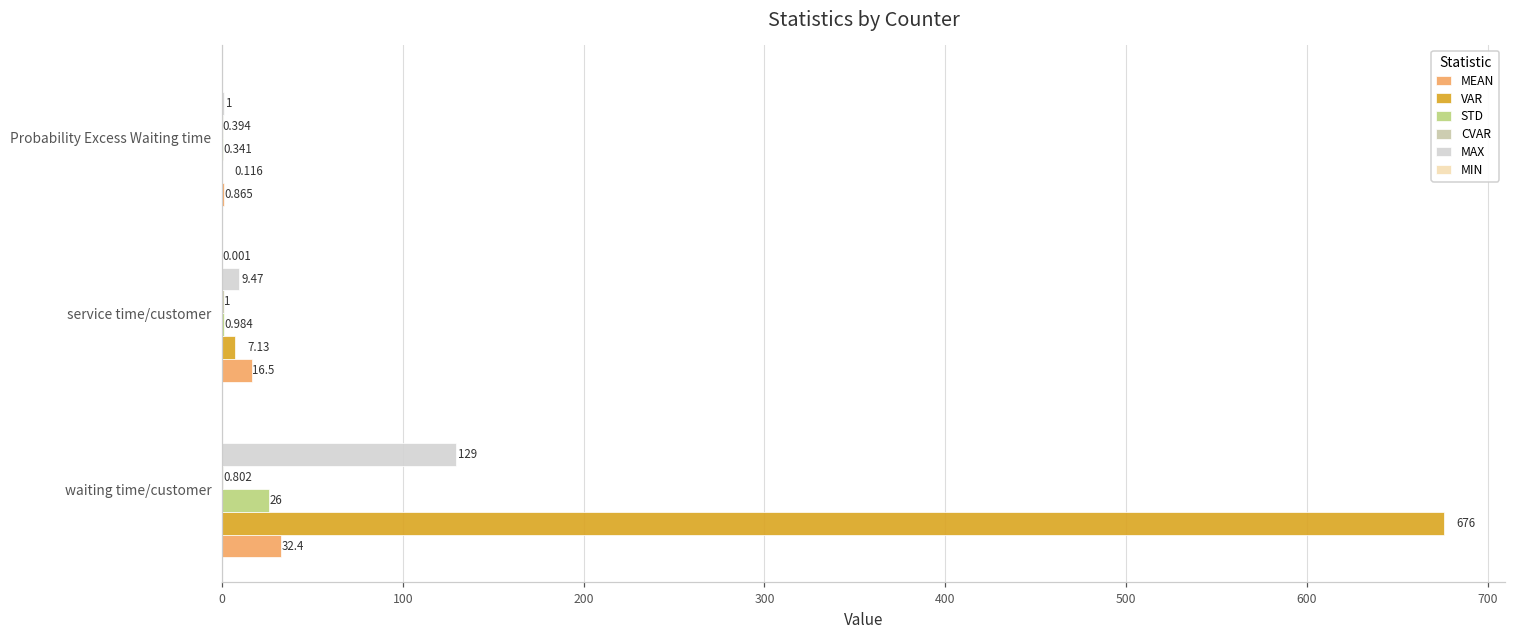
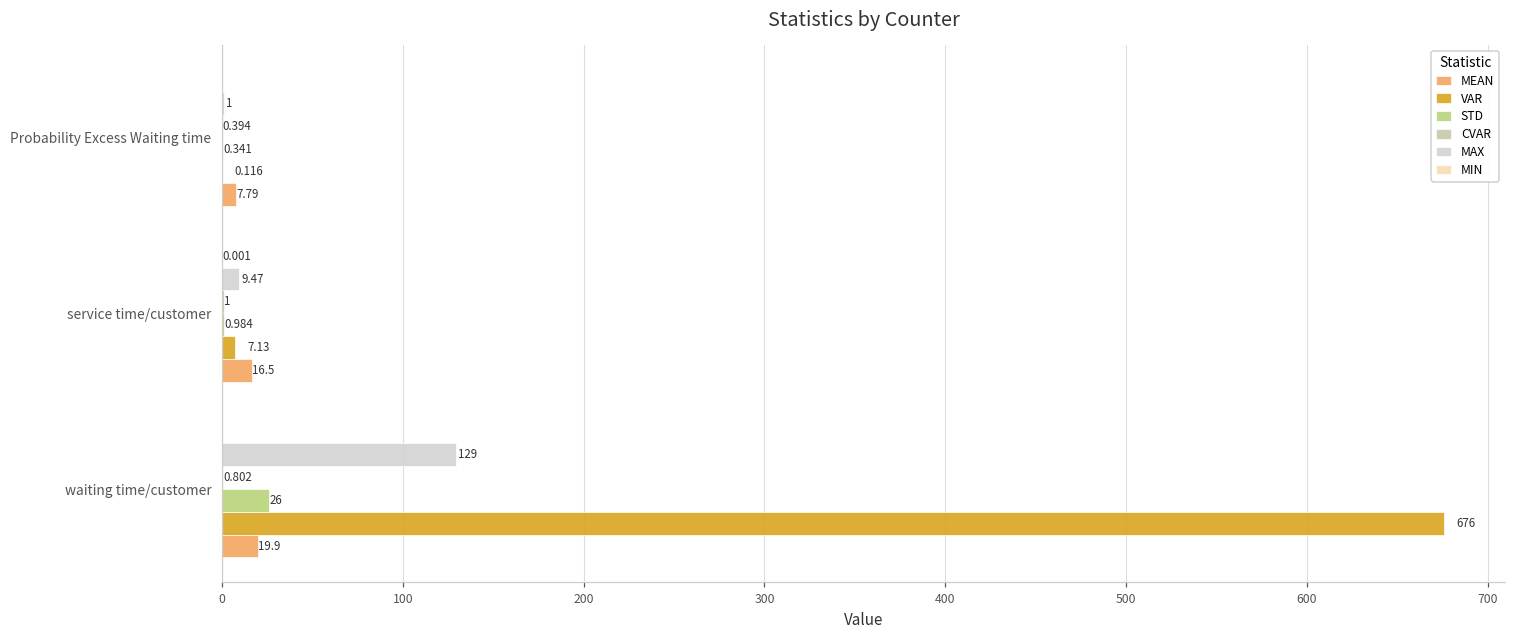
  {
    "MEAN": {
-     "Probability Excess Waiting time": 0.865,
+     "Probability Excess Waiting time": 7.79,
      "service time/customer": 16.5,
-     "waiting time/customer": 32.4
+     "waiting time/customer": 19.9
    },
    "VAR": {
      "Probability Excess Waiting time": 0.116,
      "service time/customer": 7.13,
      "waiting time/customer": 676
    }
  }
